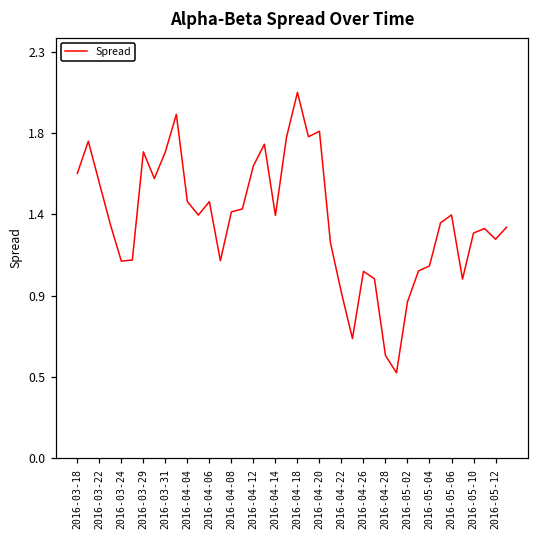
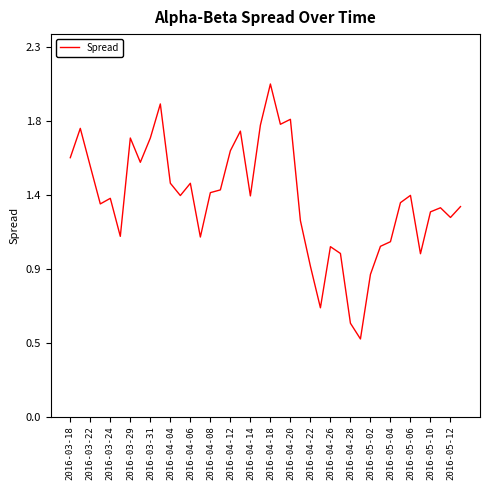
  {
    "2016-03-18": 1.61,
    "2016-03-22": 1.56,
-   "2016-03-24": 1.12,
+   "2016-03-24": 1.36,
    "2016-03-29": 1.73,
    "2016-03-31": 1.73,
    "2016-04-04": 1.45,
    "2016-04-06": 1.45,
    "2016-04-08": 1.39,
    "2016-04-12": 1.65,
    "2016-04-14": 1.37,
    "2016-04-18": 2.07,
    "2016-04-20": 1.85,
    "2016-04-22": 0.94,
    "2016-04-26": 1.06,
    "2016-04-28": 0.58,
    "2016-05-02": 0.88,
    "2016-05-04": 1.09,
    "2016-05-06": 1.38,
    "2016-05-10": 1.27,
    "2016-05-12": 1.24
  }
